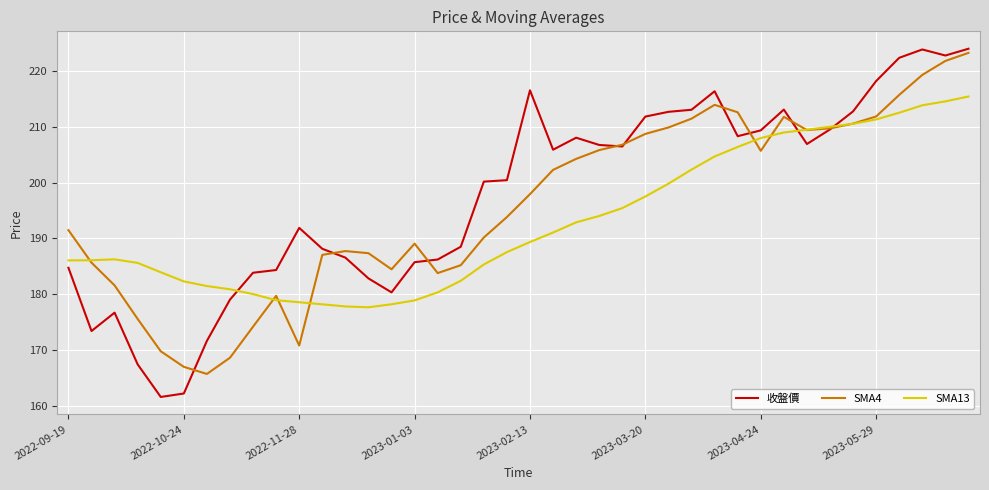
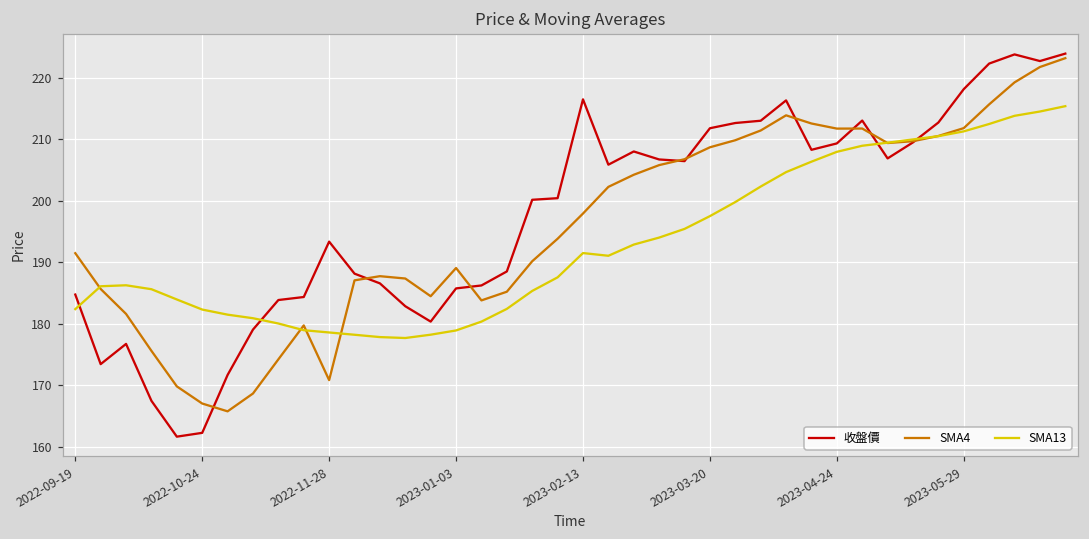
  {
    "收盤價": {
      "2022-09-19": 185,
      "2022-10-24": 162,
-     "2022-11-28": 192,
+     "2022-11-28": 193,
      "2023-01-03": 186,
      "2023-02-13": 217,
      "2023-03-20": 212,
      "2023-04-24": 209,
      "2023-05-29": 218
    },
    "SMA4": {
      "2022-09-19": 191,
      "2022-10-24": 167,
      "2022-11-28": 171,
      "2023-01-03": 189,
      "2023-02-13": 198,
      "2023-03-20": 209,
-     "2023-04-24": 206,
+     "2023-04-24": 212,
      "2023-05-29": 212
    },
    "SMA13": {
-     "2022-09-19": 186,
+     "2022-09-19": 182,
      "2022-10-24": 182,
      "2022-11-28": 179,
      "2023-01-03": 179,
-     "2023-02-13": 189,
+     "2023-02-13": 191,
      "2023-03-20": 198,
      "2023-04-24": 208,
      "2023-05-29": 211
    }
  }
